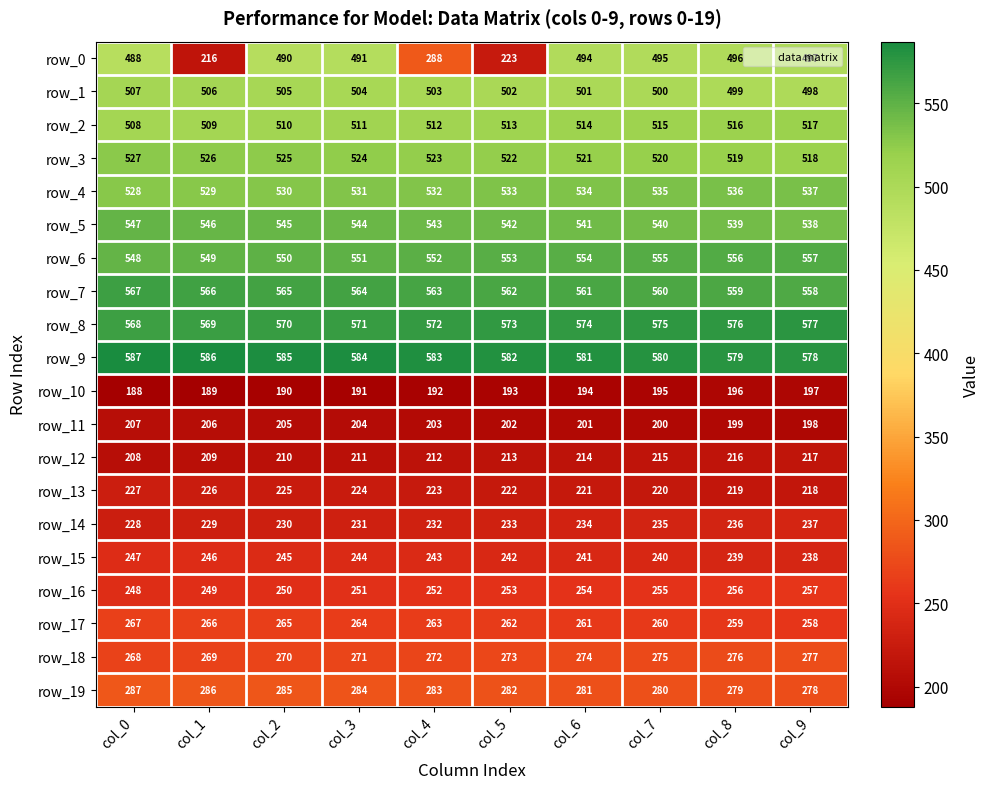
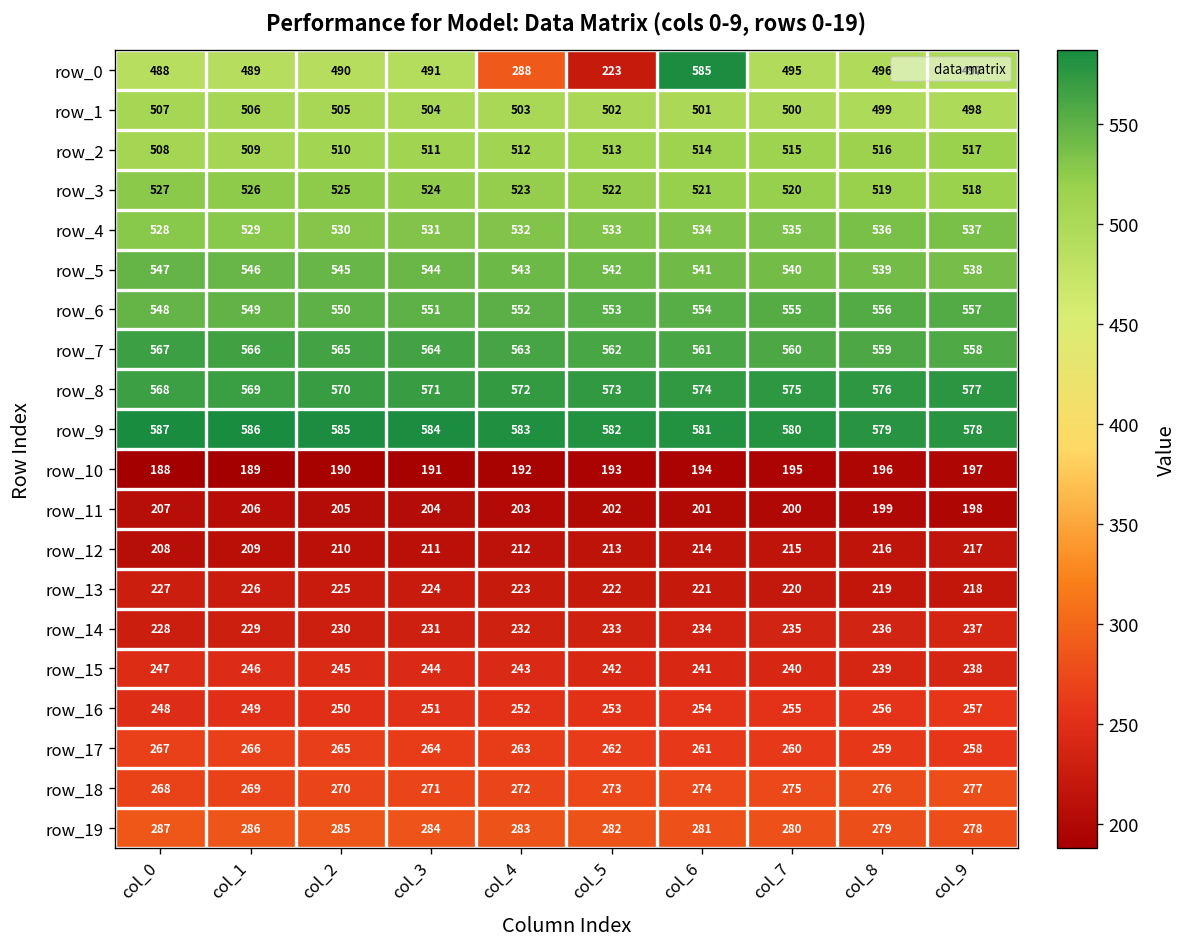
  {
    "row_0": {
      "col_0": 488,
-     "col_1": 216,
+     "col_1": 489,
      "col_2": 490,
      "col_3": 491,
      "col_4": 288,
      "col_5": 223,
-     "col_6": 494,
+     "col_6": 585,
      "col_7": 495
    },
    "row_1": {
      "col_0": 507,
      "col_1": 506,
      "col_2": 505,
      "col_3": 504,
      "col_4": 503,
      "col_5": 502,
      "col_6": 501,
      "col_7": 500,
      "col_8": 499,
      "col_9": 498
    },
    "row_2": {
      "col_0": 508,
      "col_1": 509,
      "col_2": 510,
      "col_3": 511,
      "col_4": 512,
      "col_5": 513,
      "col_6": 514,
      "col_7": 515,
      "col_8": 516,
      "col_9": 517
    },
    "row_3": {
      "col_0": 527,
      "col_1": 526,
      "col_2": 525,
      "col_3": 524,
      "col_4": 523,
      "col_5": 522,
      "col_6": 521,
      "col_7": 520,
      "col_8": 519,
      "col_9": 518
    },
    "row_4": {
      "col_0": 528,
      "col_1": 529,
      "col_2": 530,
      "col_3": 531,
      "col_4": 532,
      "col_5": 533,
      "col_6": 534,
      "col_7": 535,
      "col_8": 536,
      "col_9": 537
    },
    "row_5": {
      "col_0": 547,
      "col_1": 546,
      "col_2": 545,
      "col_3": 544,
      "col_4": 543,
      "col_5": 542,
      "col_6": 541,
      "col_7": 540,
      "col_8": 539,
      "col_9": 538
    },
    "row_6": {
      "col_0": 548,
      "col_1": 549,
      "col_2": 550,
      "col_3": 551,
      "col_4": 552,
      "col_5": 553,
      "col_6": 554,
      "col_7": 555,
      "col_8": 556,
      "col_9": 557
    },
    "row_7": {
      "col_0": 567,
      "col_1": 566,
      "col_2": 565,
      "col_3": 564,
      "col_4": 563,
      "col_5": 562,
      "col_6": 561,
      "col_7": 560,
      "col_8": 559,
      "col_9": 558
    },
    "row_8": {
      "col_0": 568,
      "col_1": 569,
      "col_2": 570,
      "col_3": 571,
      "col_4": 572,
      "col_5": 573,
      "col_6": 574,
      "col_7": 575,
      "col_8": 576,
      "col_9": 577
    },
    "row_9": {
      "col_0": 587,
      "col_1": 586,
      "col_2": 585,
      "col_3": 584,
      "col_4": 583,
      "col_5": 582,
      "col_6": 581,
      "col_7": 580,
      "col_8": 579,
      "col_9": 578
    },
    "row_10": {
      "col_0": 188,
      "col_1": 189,
      "col_2": 190,
      "col_3": 191,
      "col_4": 192,
      "col_5": 193,
      "col_6": 194,
      "col_7": 195,
      "col_8": 196,
      "col_9": 197
    },
    "row_11": {
      "col_0": 207,
      "col_1": 206,
      "col_2": 205,
      "col_3": 204,
      "col_4": 203,
      "col_5": 202,
      "col_6": 201,
      "col_7": 200,
      "col_8": 199,
      "col_9": 198
    },
    "row_12": {
      "col_0": 208,
      "col_1": 209,
      "col_2": 210,
      "col_3": 211,
      "col_4": 212,
      "col_5": 213,
      "col_6": 214,
      "col_7": 215,
      "col_8": 216,
      "col_9": 217
    },
    "row_13": {
      "col_0": 227,
      "col_1": 226,
      "col_2": 225,
      "col_3": 224,
      "col_4": 223,
      "col_5": 222,
      "col_6": 221,
      "col_7": 220,
      "col_8": 219,
      "col_9": 218
    },
    "row_14": {
      "col_0": 228,
      "col_1": 229,
      "col_2": 230,
      "col_3": 231,
      "col_4": 232,
      "col_5": 233,
      "col_6": 234,
      "col_7": 235,
      "col_8": 236,
      "col_9": 237
    },
    "row_15": {
      "col_0": 247,
      "col_1": 246,
      "col_2": 245,
      "col_3": 244,
      "col_4": 243,
      "col_5": 242,
      "col_6": 241,
      "col_7": 240,
      "col_8": 239,
      "col_9": 238
    },
    "row_16": {
      "col_0": 248,
      "col_1": 249,
      "col_2": 250,
      "col_3": 251,
      "col_4": 252,
      "col_5": 253,
      "col_6": 254,
      "col_7": 255,
      "col_8": 256,
      "col_9": 257
    },
    "row_17": {
      "col_0": 267,
      "col_1": 266,
      "col_2": 265,
      "col_3": 264,
      "col_4": 263,
      "col_5": 262,
      "col_6": 261,
      "col_7": 260,
      "col_8": 259,
      "col_9": 258
    },
    "row_18": {
      "col_0": 268,
      "col_1": 269,
      "col_2": 270,
      "col_3": 271,
      "col_4": 272,
      "col_5": 273,
      "col_6": 274,
      "col_7": 275,
      "col_8": 276,
      "col_9": 277
    },
    "row_19": {
      "col_0": 287,
      "col_1": 286,
      "col_2": 285,
      "col_3": 284,
      "col_4": 283,
      "col_5": 282,
      "col_6": 281,
      "col_7": 280,
      "col_8": 279,
      "col_9": 278
    }
  }
